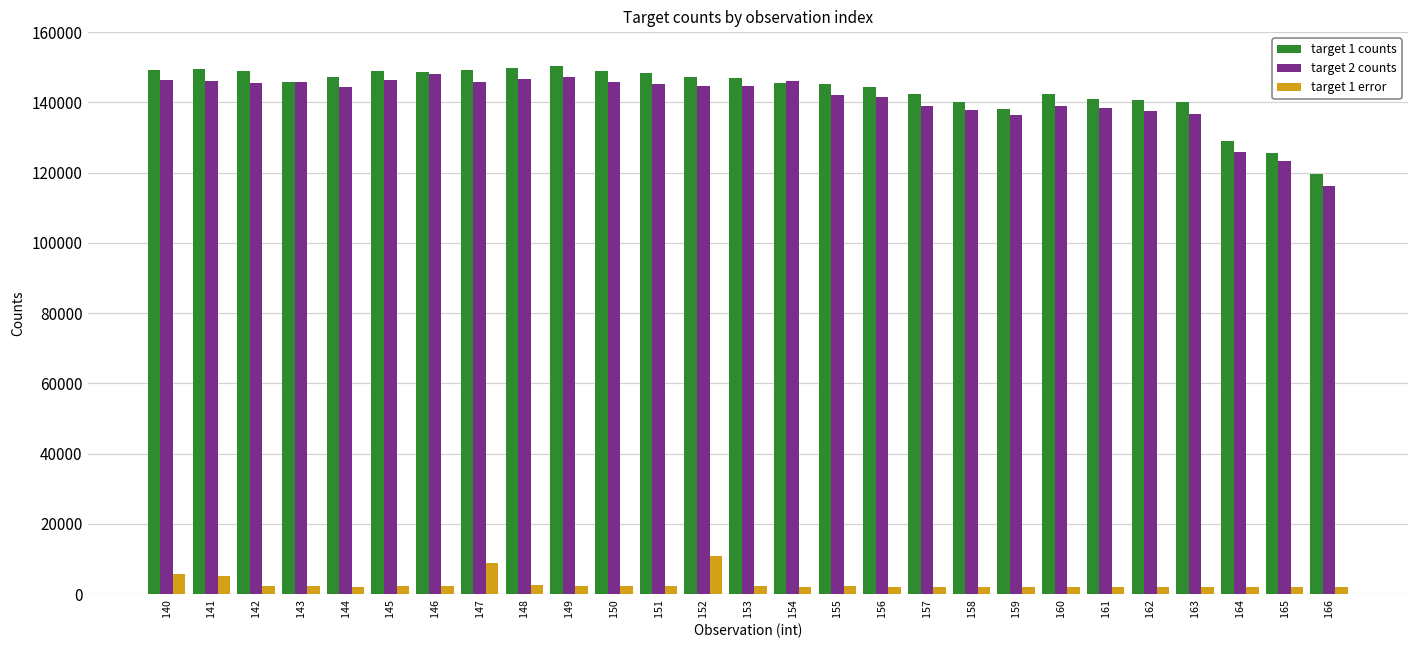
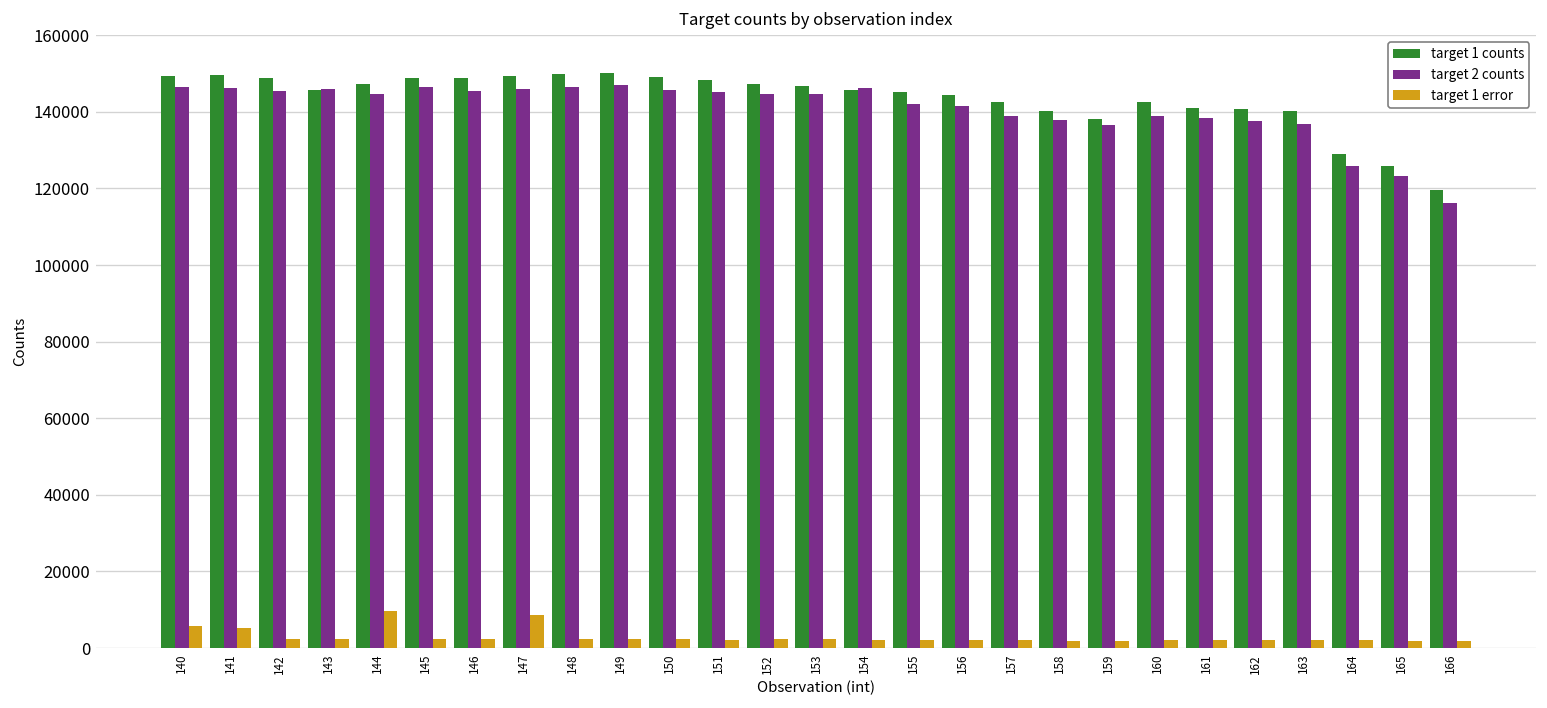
  {
    "target 1 counts": {
      "140": 149000,
      "141": 150000,
      "142": 149000,
      "143": 146000,
      "144": 147000,
      "145": 149000,
      "146": 149000,
      "147": 149000,
      "148": 150000,
      "149": 150000,
      "150": 149000,
      "151": 148000,
      "152": 147000,
      "153": 147000,
      "154": 146000,
      "155": 145000,
      "156": 144000,
      "157": 142000,
      "158": 140000,
      "159": 138000,
      "160": 142000,
      "161": 141000,
      "162": 141000,
      "163": 140000,
      "164": 129000,
      "165": 126000,
      "166": 120000
    },
    "target 2 counts": {
      "140": 146000,
      "141": 146000,
      "142": 146000,
      "143": 146000,
      "144": 145000,
      "145": 146000,
-     "146": 148000,
+     "146": 146000,
      "147": 146000,
      "148": 147000,
      "149": 147000,
      "150": 146000,
      "151": 145000,
      "152": 145000,
      "153": 145000,
      "154": 146000,
      "155": 142000,
      "156": 141000,
      "157": 139000,
      "158": 138000,
      "159": 137000,
      "160": 139000,
      "161": 138000,
      "162": 138000,
      "163": 137000,
      "164": 126000,
      "165": 123000,
      "166": 116000
    },
    "target 1 error": {
      "140": 6000,
      "141": 5000,
      "142": 2000,
      "143": 2000,
-     "144": 2000,
+     "144": 10000,
      "145": 2000,
      "146": 2000,
      "147": 9000,
      "148": 2000,
      "149": 2000,
      "150": 2000,
      "151": 2000,
-     "152": 11000,
+     "152": 2000,
      "153": 2000,
      "154": 2000,
      "155": 2000,
      "156": 2000,
      "157": 2000,
      "158": 2000,
      "159": 2000,
      "160": 2000,
      "161": 2000,
      "162": 2000,
      "163": 2000,
      "164": 2000,
      "165": 2000,
      "166": 2000
    }
  }
